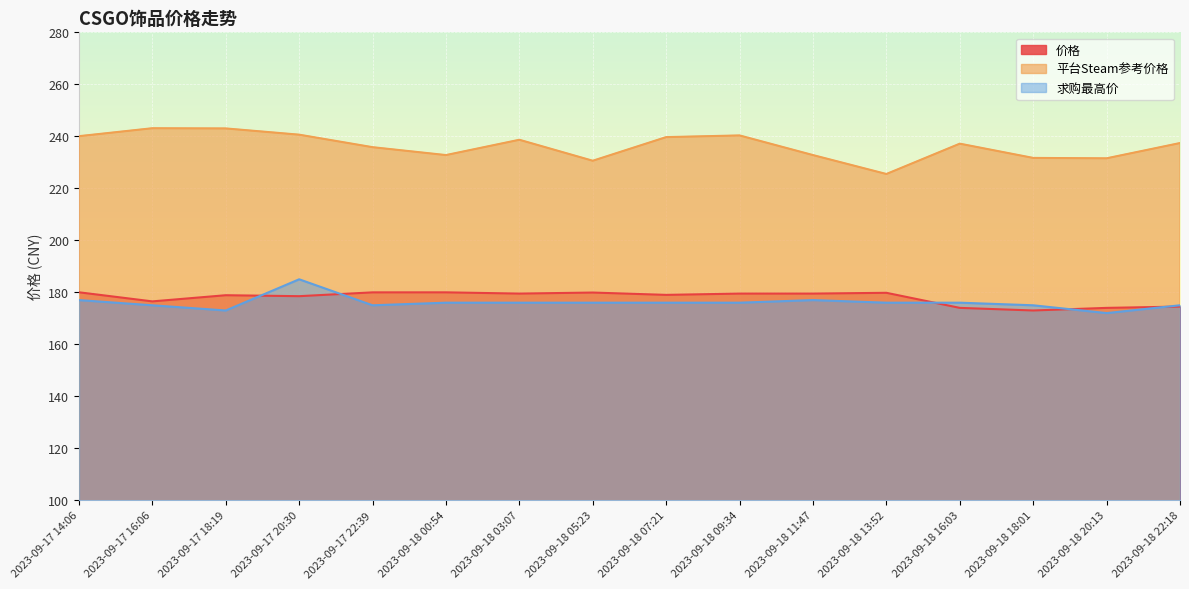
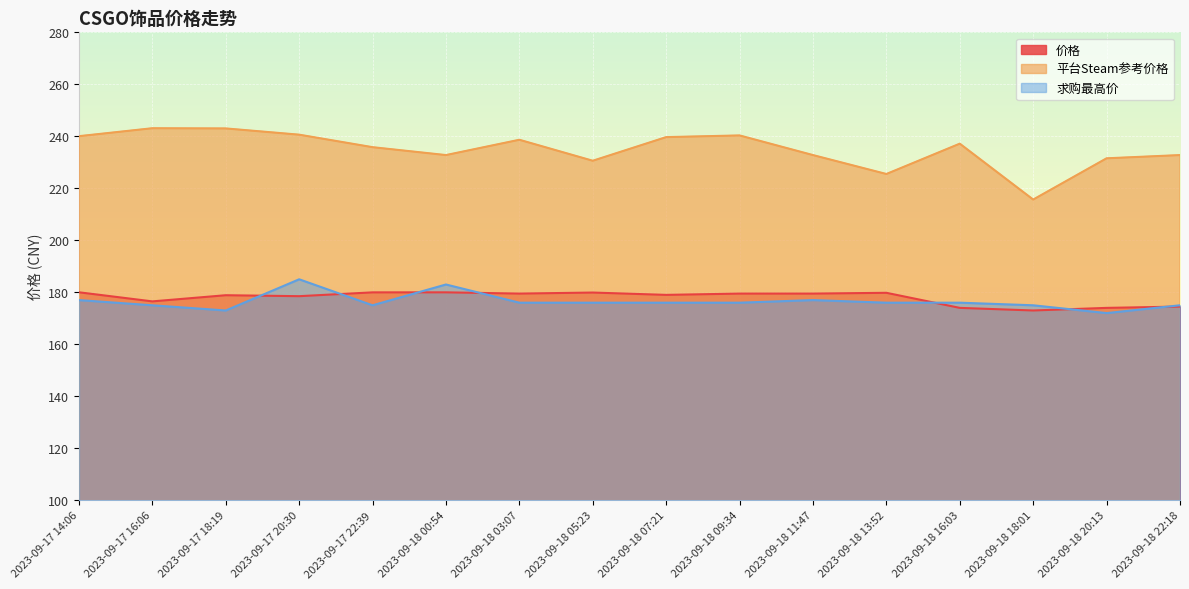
  {
    "价格": {
      "2023-09-17 14:06": 180,
      "2023-09-17 16:06": 177,
      "2023-09-17 18:19": 179,
      "2023-09-17 20:30": 179,
      "2023-09-17 22:39": 180,
      "2023-09-18 00:54": 180,
      "2023-09-18 03:07": 180,
      "2023-09-18 05:23": 180,
      "2023-09-18 07:21": 179,
      "2023-09-18 09:34": 180,
      "2023-09-18 11:47": 180,
      "2023-09-18 13:52": 180,
      "2023-09-18 16:03": 174,
      "2023-09-18 18:01": 173,
      "2023-09-18 20:13": 174
    },
    "平台Steam参考价格": {
      "2023-09-17 14:06": 240,
      "2023-09-17 16:06": 243,
      "2023-09-17 18:19": 243,
      "2023-09-17 20:30": 241,
      "2023-09-17 22:39": 236,
      "2023-09-18 00:54": 233,
      "2023-09-18 03:07": 239,
      "2023-09-18 05:23": 231,
      "2023-09-18 07:21": 240,
      "2023-09-18 09:34": 240,
      "2023-09-18 11:47": 233,
      "2023-09-18 13:52": 226,
      "2023-09-18 16:03": 237,
-     "2023-09-18 18:01": 232,
+     "2023-09-18 18:01": 216,
      "2023-09-18 20:13": 232,
-     "2023-09-18 22:18": 237
+     "2023-09-18 22:18": 233
    },
    "求购最高价": {
      "2023-09-17 14:06": 177,
      "2023-09-17 16:06": 175,
      "2023-09-17 18:19": 173,
      "2023-09-17 20:30": 185,
      "2023-09-17 22:39": 175,
-     "2023-09-18 00:54": 176,
+     "2023-09-18 00:54": 183,
      "2023-09-18 03:07": 176,
      "2023-09-18 05:23": 176,
      "2023-09-18 07:21": 176,
      "2023-09-18 09:34": 176,
      "2023-09-18 11:47": 177,
      "2023-09-18 13:52": 176,
      "2023-09-18 16:03": 176,
      "2023-09-18 18:01": 175,
      "2023-09-18 20:13": 172
    }
  }
